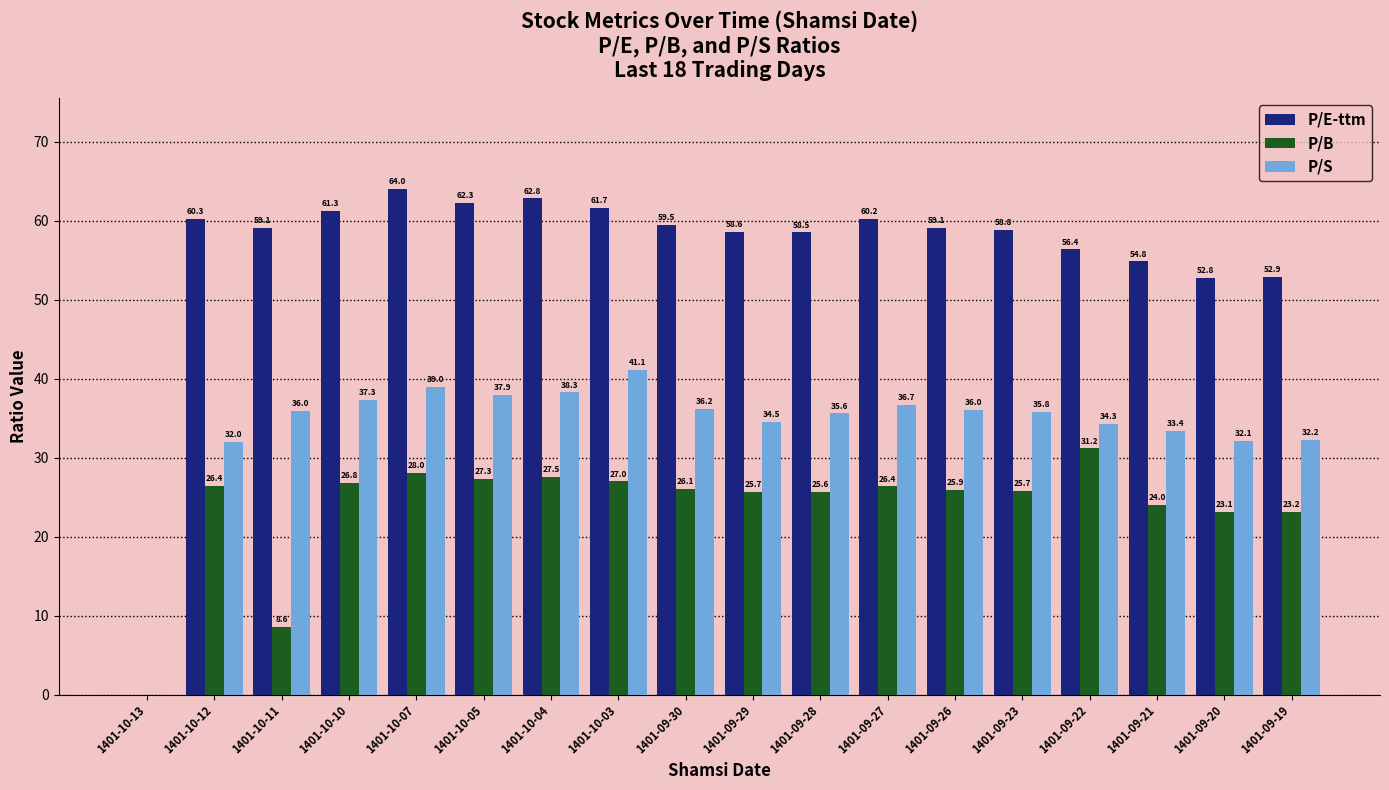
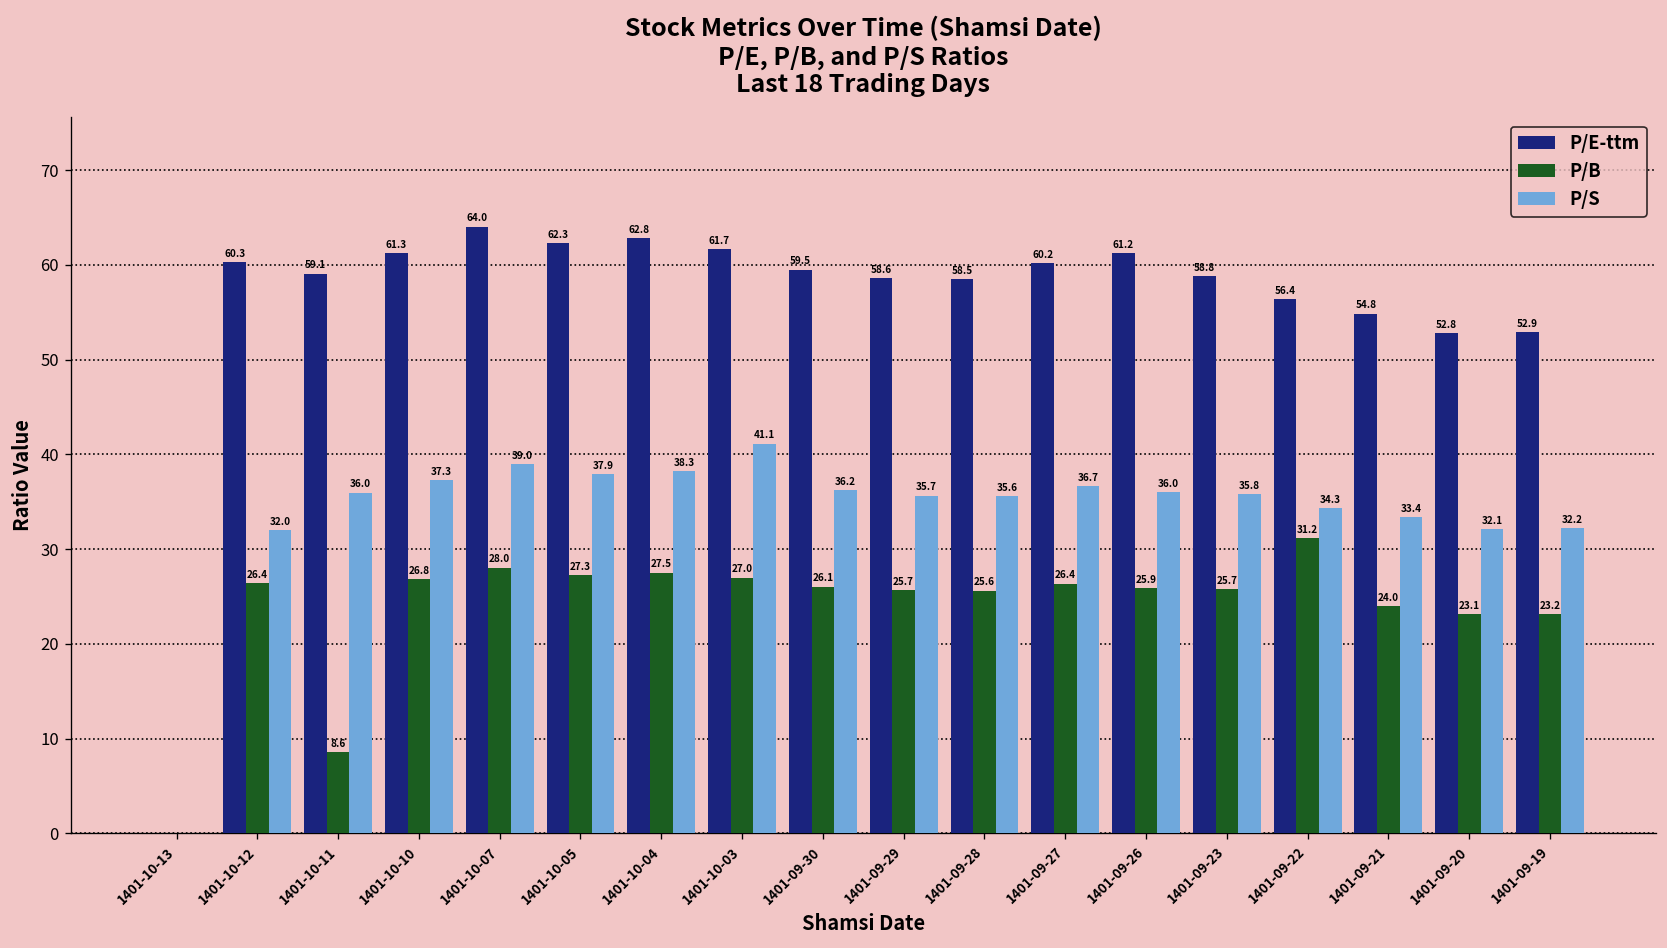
  {
    "P/E-ttm": {
      "1401-10-12": 60.3,
      "1401-10-11": 59.1,
      "1401-10-10": 61.3,
      "1401-10-07": 64.0,
      "1401-10-05": 62.3,
      "1401-10-04": 62.8,
      "1401-10-03": 61.7,
      "1401-09-30": 59.5,
      "1401-09-29": 58.6,
      "1401-09-28": 58.5,
      "1401-09-27": 60.2,
-     "1401-09-26": 59.1,
+     "1401-09-26": 61.2,
      "1401-09-23": 58.8,
      "1401-09-22": 56.4,
      "1401-09-21": 54.8,
      "1401-09-20": 52.8,
      "1401-09-19": 52.9
    },
    "P/B": {
      "1401-10-12": 26.4,
      "1401-10-11": 8.6,
      "1401-10-10": 26.8,
      "1401-10-07": 28.0,
      "1401-10-05": 27.3,
      "1401-10-04": 27.5,
      "1401-10-03": 27.0,
      "1401-09-30": 26.1,
      "1401-09-29": 25.7,
      "1401-09-28": 25.6,
      "1401-09-27": 26.4,
      "1401-09-26": 25.9,
      "1401-09-23": 25.7,
      "1401-09-22": 31.2,
      "1401-09-21": 24.0,
      "1401-09-20": 23.1,
      "1401-09-19": 23.2
    },
    "P/S": {
      "1401-10-12": 32.0,
      "1401-10-11": 36.0,
      "1401-10-10": 37.3,
      "1401-10-07": 39.0,
      "1401-10-05": 37.9,
      "1401-10-04": 38.3,
      "1401-10-03": 41.1,
      "1401-09-30": 36.2,
-     "1401-09-29": 34.5,
+     "1401-09-29": 35.7,
      "1401-09-28": 35.6,
      "1401-09-27": 36.7,
      "1401-09-26": 36.0,
      "1401-09-23": 35.8,
      "1401-09-22": 34.3,
      "1401-09-21": 33.4,
      "1401-09-20": 32.1,
      "1401-09-19": 32.2
    }
  }
